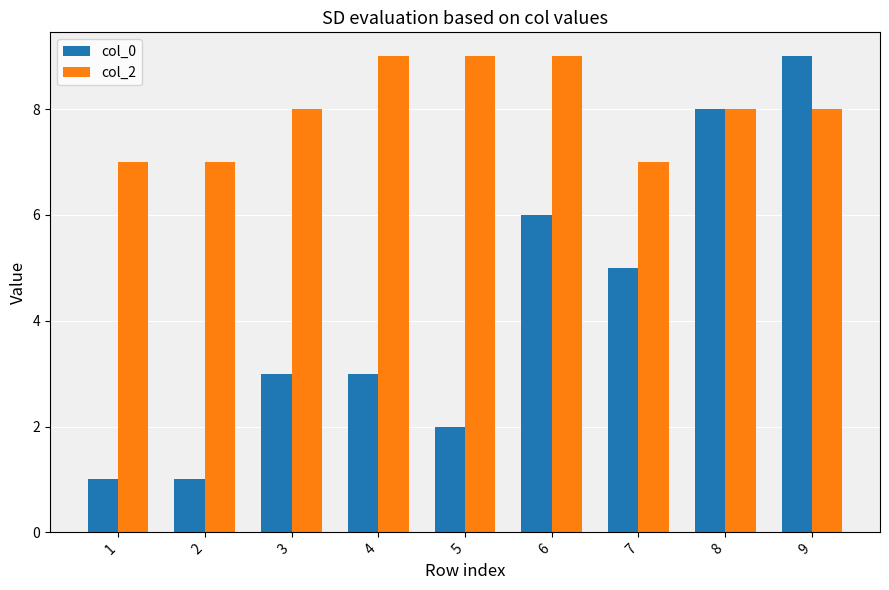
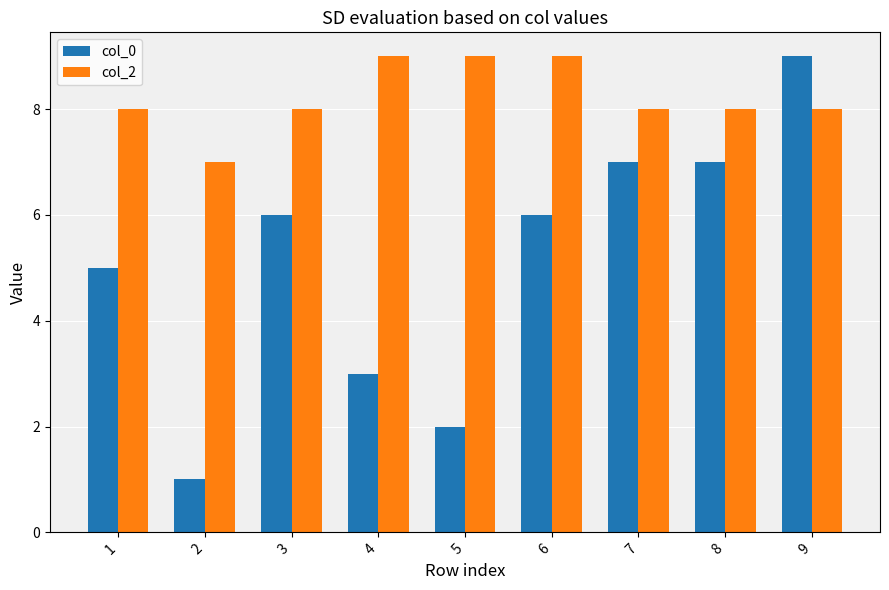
  {
    "col_0": {
-     "1": 1,
+     "1": 5,
      "2": 1,
-     "3": 3,
+     "3": 6,
      "4": 3,
      "5": 2,
      "6": 6,
-     "7": 5,
-     "8": 8,
+     "7": 7,
+     "8": 7,
      "9": 9
    },
    "col_2": {
-     "1": 7,
+     "1": 8,
      "2": 7,
      "3": 8,
      "4": 9,
      "5": 9,
      "6": 9,
-     "7": 7,
+     "7": 8,
      "8": 8,
      "9": 8
    }
  }
